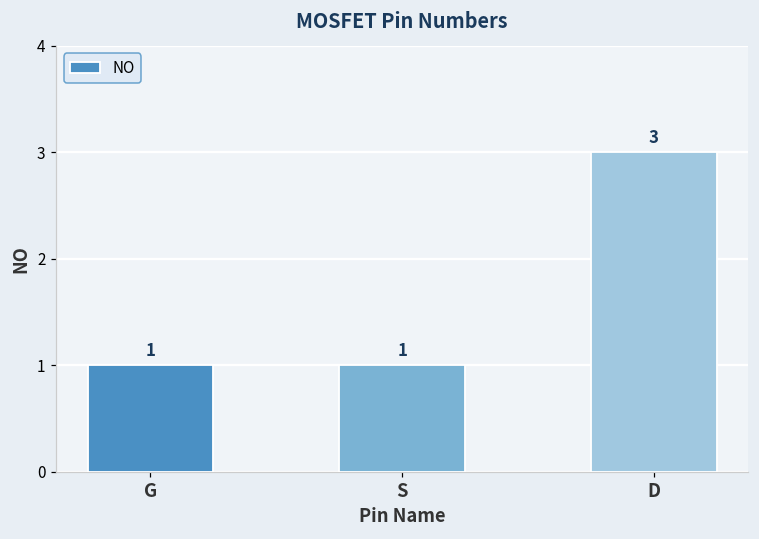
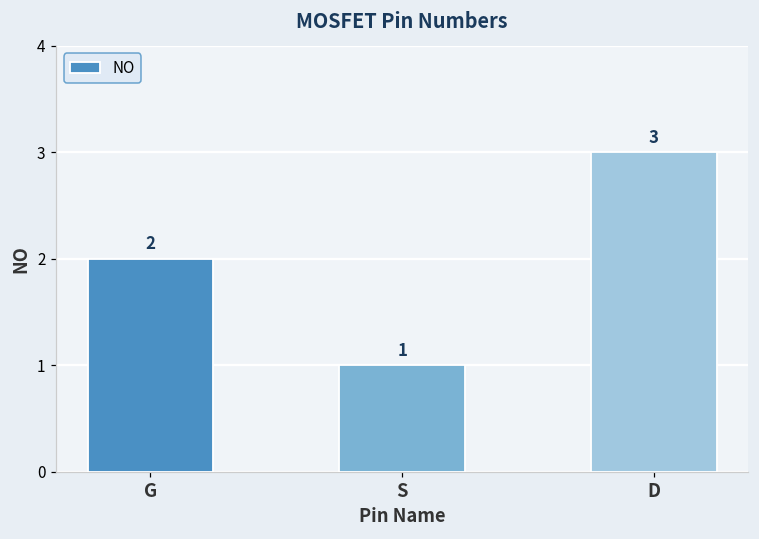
  {
-   "G": 1,
+   "G": 2,
    "S": 1,
    "D": 3
  }
